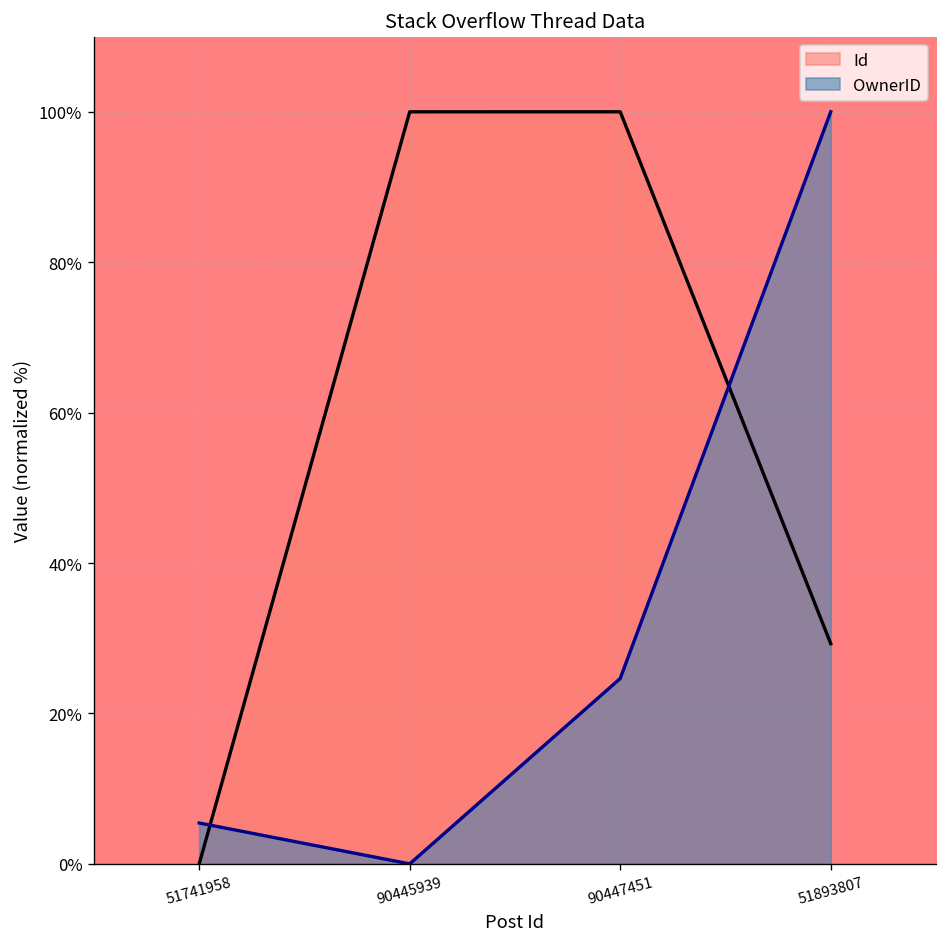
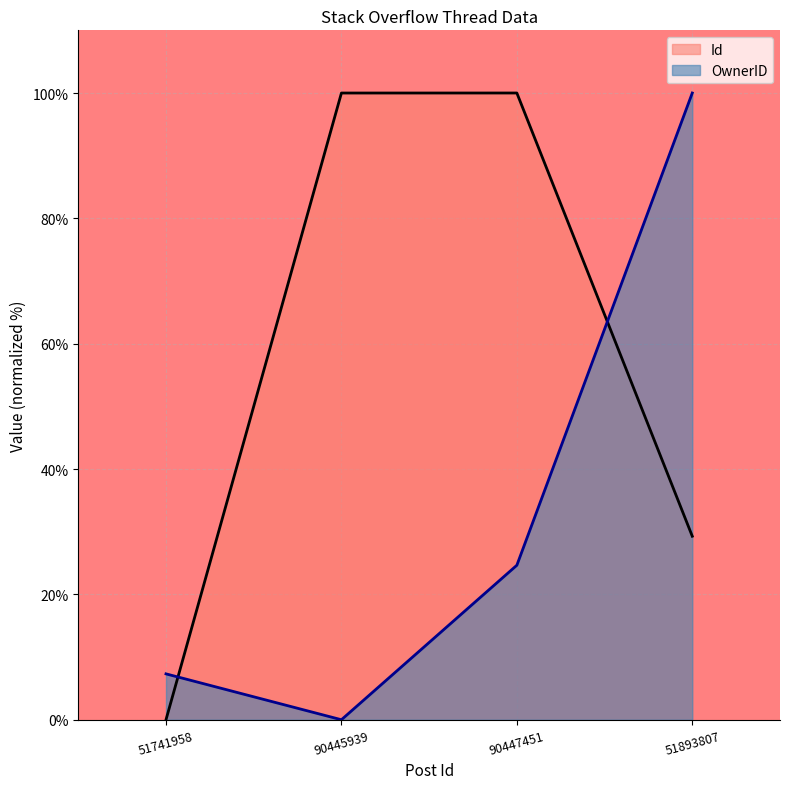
  {
    "Id": {
      "51741958": "0%",
      "90445939": "100%",
      "90447451": "100%",
      "51893807": "29%"
    },
    "OwnerID": {
-     "51741958": "5%",
+     "51741958": "7%",
      "90445939": "0%",
      "90447451": "25%",
      "51893807": "100%"
    }
  }
